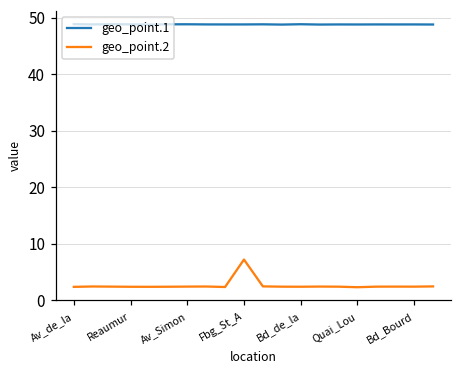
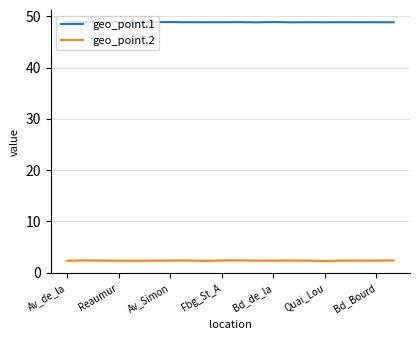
  {
    "geo_point.1": {
      "Av_Simon": 49,
      "Fbg_St_A": 49,
      "Bd_de_la": 49,
      "Quai_Lou": 49,
      "Bd_Bourd": 49
    },
    "geo_point.2": {
      "Av_de_la": 2,
      "Reaumur": 2,
      "Av_Simon": 2,
-     "Fbg_St_A": 7,
+     "Fbg_St_A": 2,
      "Bd_de_la": 2,
      "Quai_Lou": 2,
      "Bd_Bourd": 2
    }
  }
